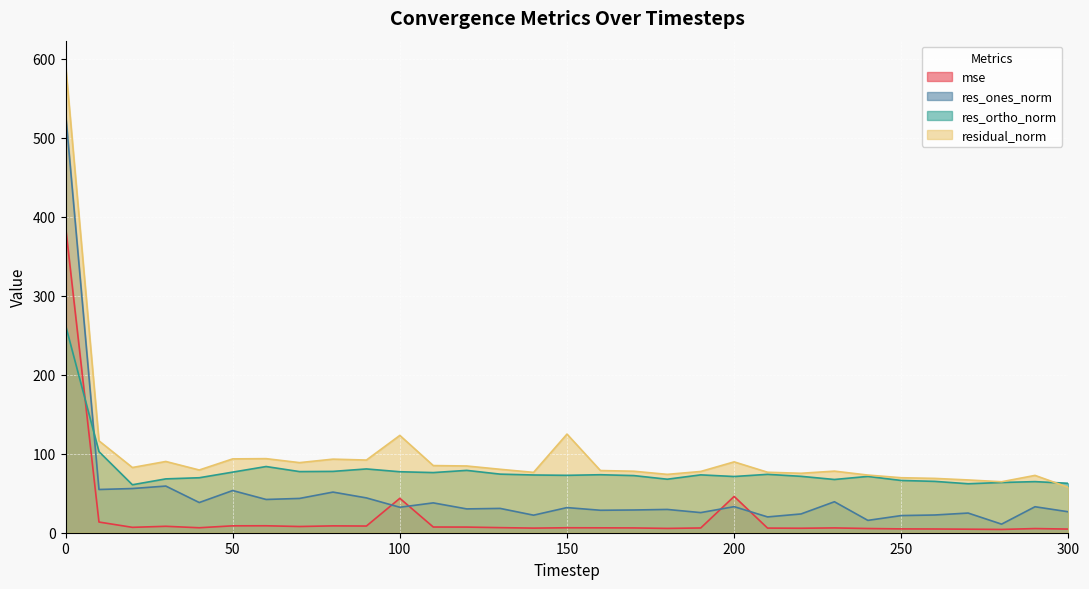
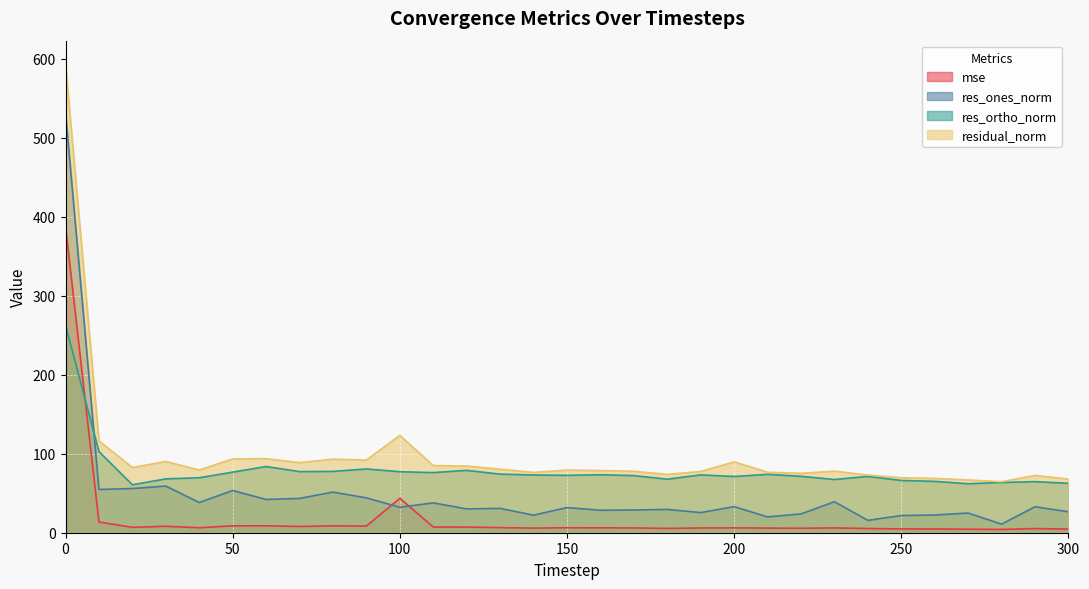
  {
    "mse": {
      "0": 390,
      "50": 10,
      "100": 40,
      "150": 10,
-     "200": 50,
+     "200": 10,
      "250": 0,
      "300": 0
    },
    "residual_norm": {
      "0": 590,
      "50": 90,
      "100": 120,
-     "150": 120,
+     "150": 80,
      "200": 90,
      "250": 70,
-     "300": 60
+     "300": 70
    }
  }
